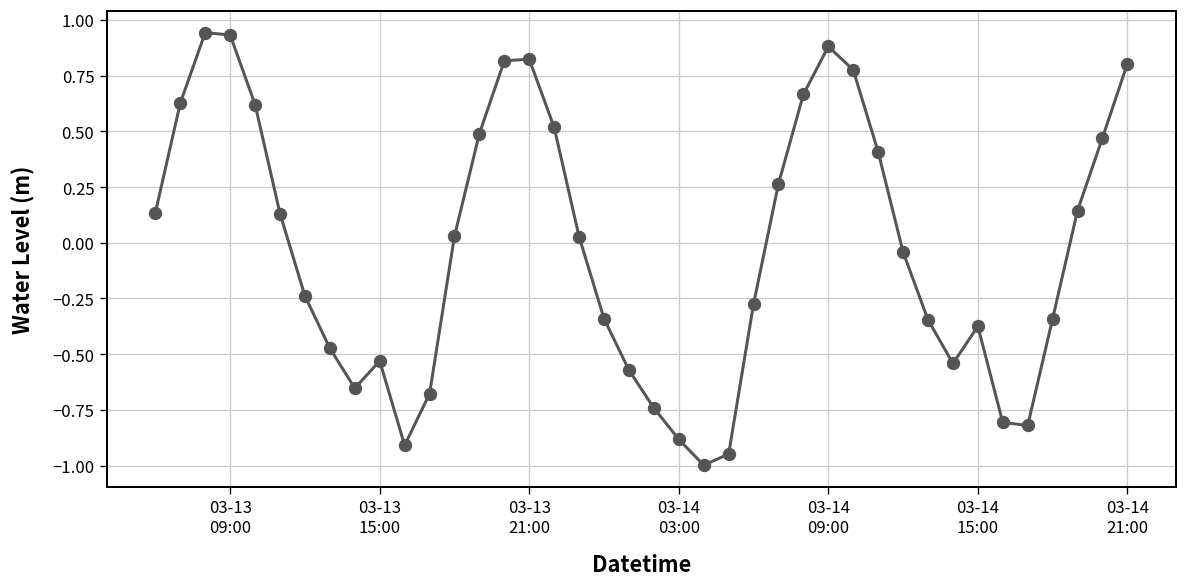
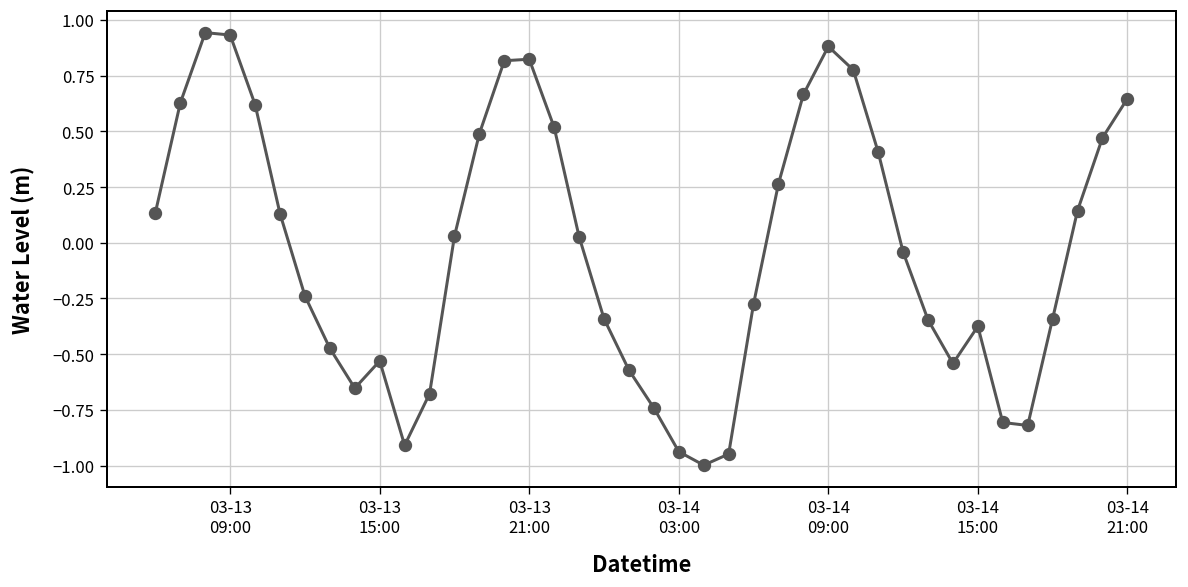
  {
    "03-13 09:00": 0.93,
    "03-13 15:00": -0.53,
    "03-13 21:00": 0.82,
-   "03-14 03:00": -0.88,
+   "03-14 03:00": -0.94,
    "03-14 09:00": 0.88,
    "03-14 15:00": -0.37,
-   "03-14 21:00": 0.80
+   "03-14 21:00": 0.65
  }
